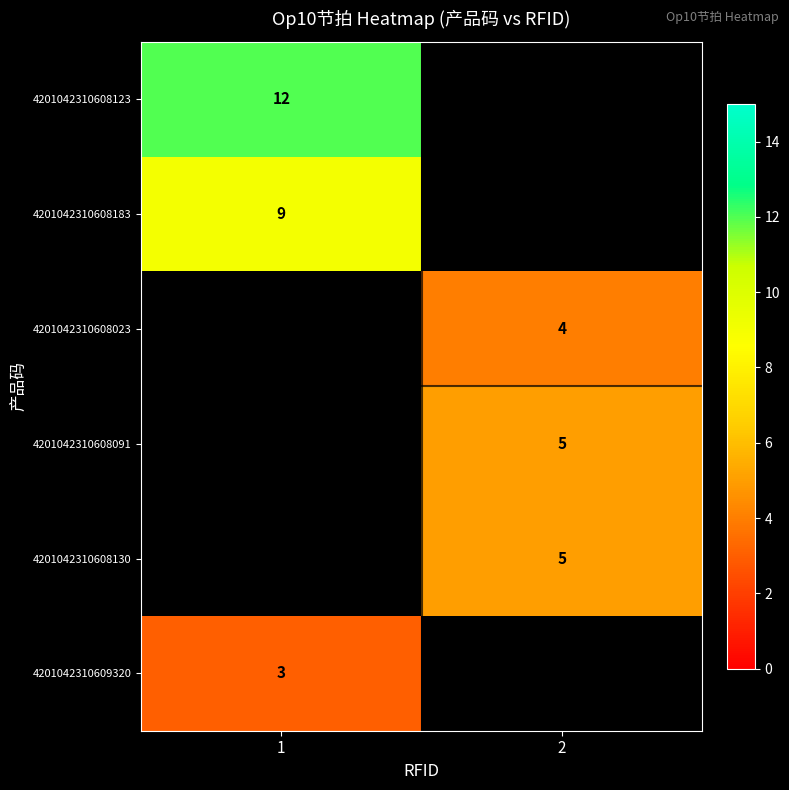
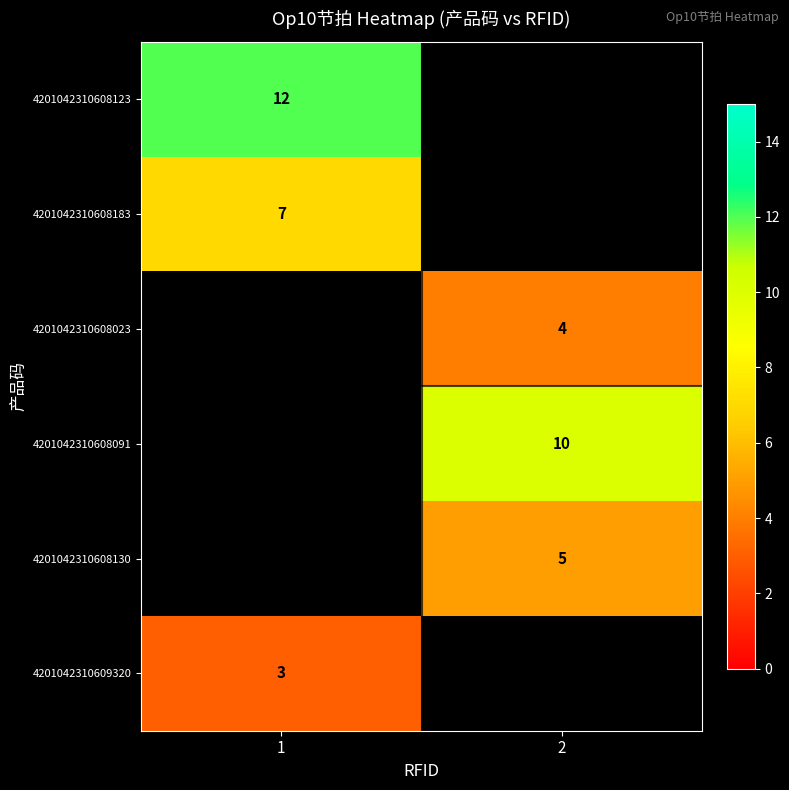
  {
    "4201042310608123": {
      "1": 12
    },
    "4201042310608183": {
-     "1": 9
+     "1": 7
    },
    "4201042310608023": {
      "2": 4
    },
    "4201042310608091": {
-     "2": 5
+     "2": 10
    },
    "4201042310608130": {
      "2": 5
    },
    "4201042310609320": {
      "1": 3
    }
  }
